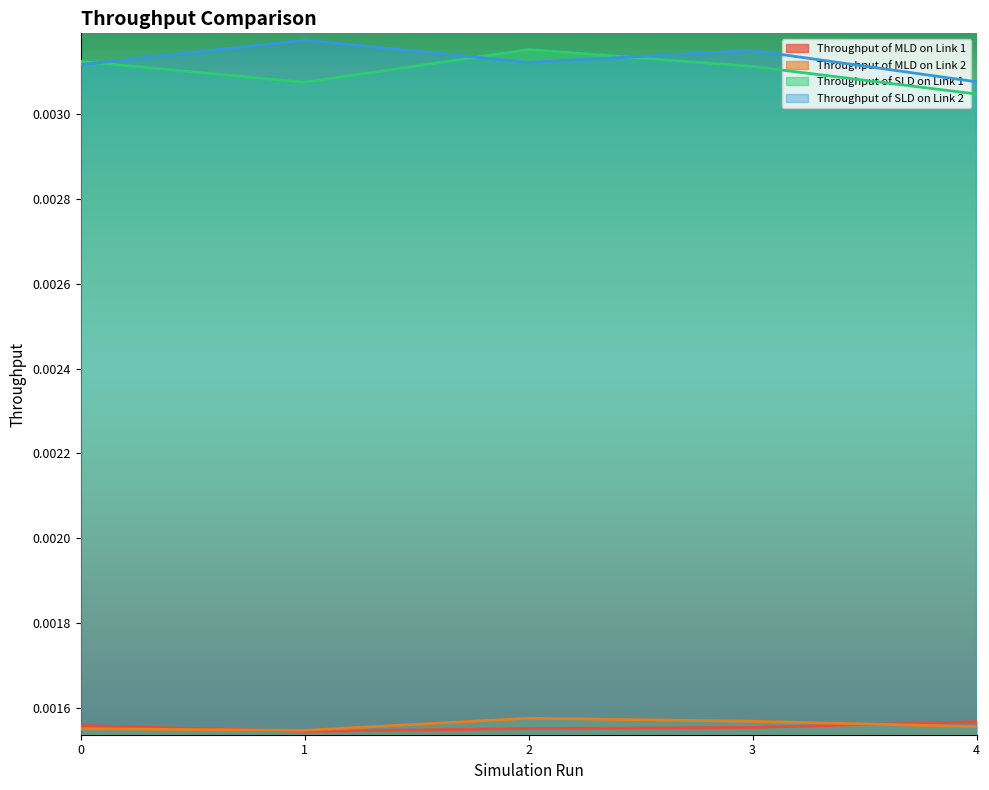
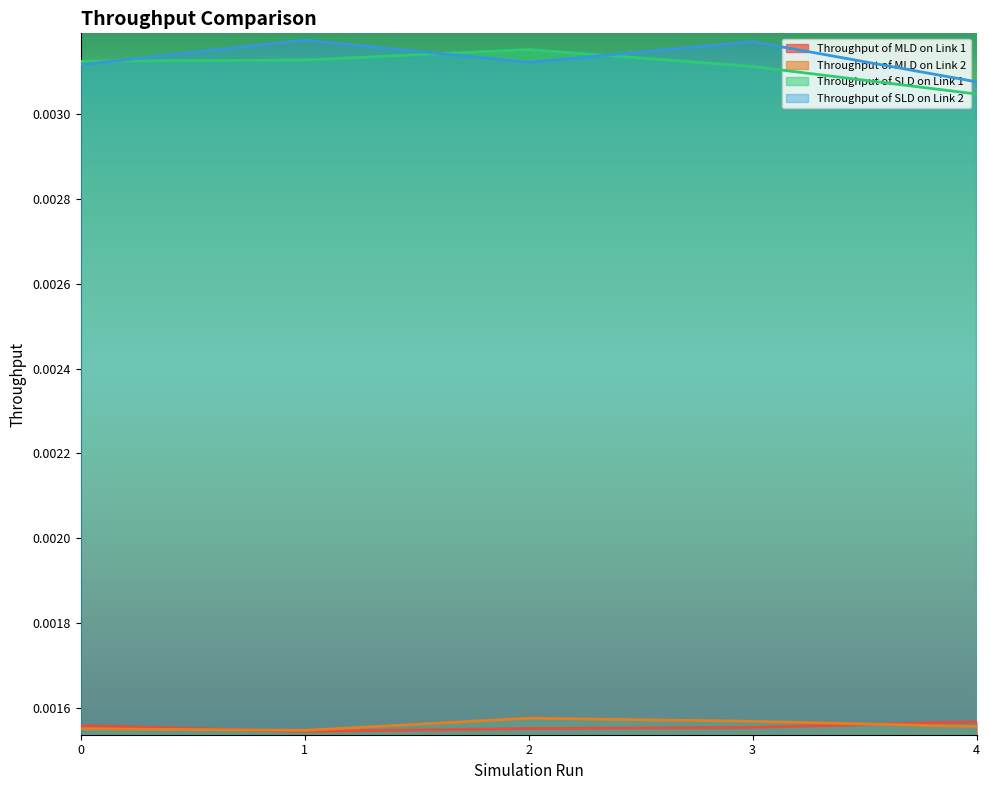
  {
    "Throughput of SLD on Link 1": {
      "0": 0.00312,
-     "1": 0.00307,
+     "1": 0.00313,
      "2": 0.00315,
      "3": 0.00311,
      "4": 0.00305
    },
    "Throughput of SLD on Link 2": {
      "0": 0.00312,
      "1": 0.00317,
      "2": 0.00312,
-     "3": 0.00315,
+     "3": 0.00317,
      "4": 0.00308
    }
  }
